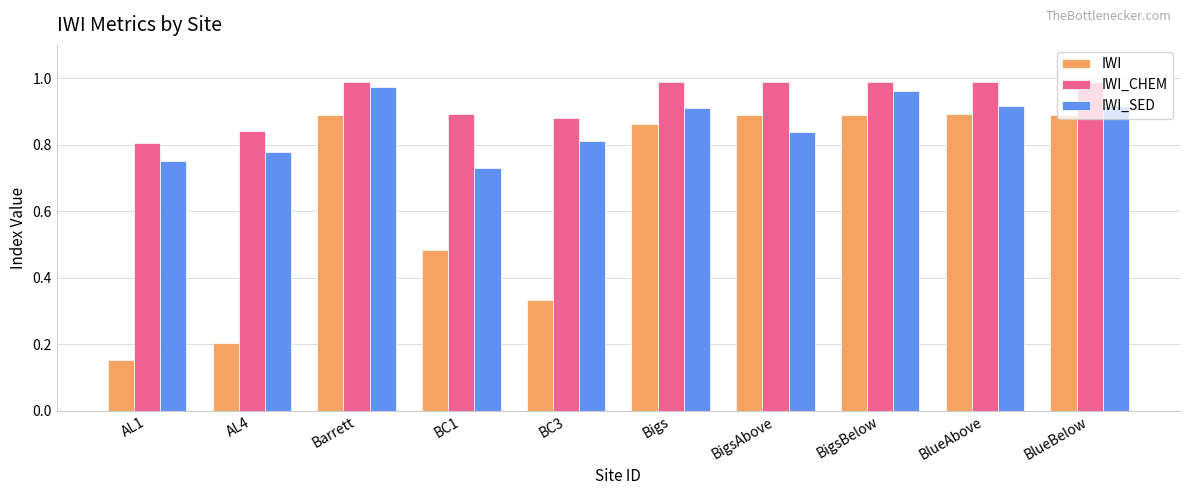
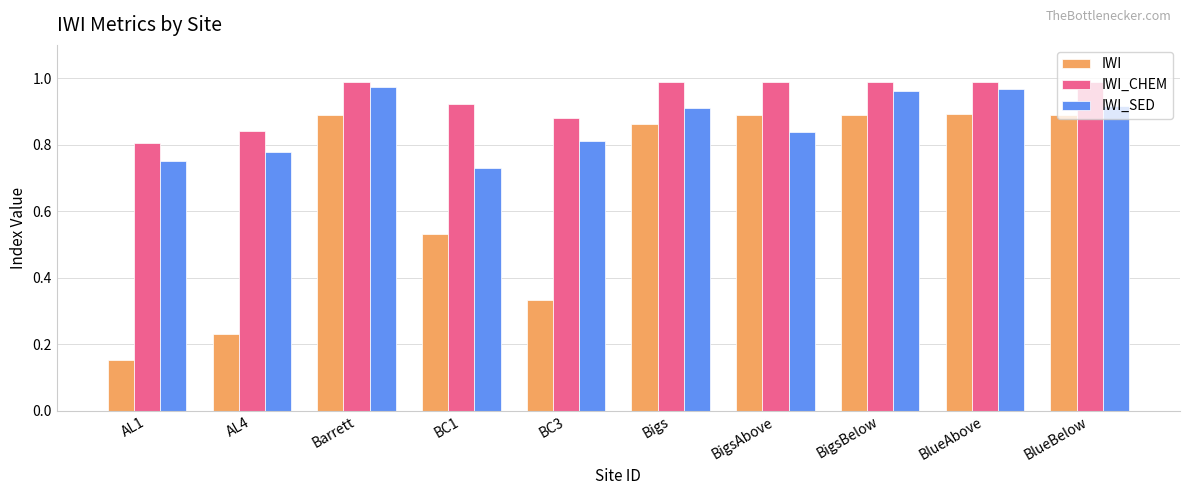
  {
    "IWI": {
      "AL1": 0.15,
-     "AL4": 0.20,
+     "AL4": 0.23,
      "Barrett": 0.89,
-     "BC1": 0.48,
+     "BC1": 0.53,
      "BC3": 0.33,
      "Bigs": 0.86,
      "BigsAbove": 0.89,
      "BigsBelow": 0.89,
      "BlueAbove": 0.89
    },
    "IWI_CHEM": {
      "AL1": 0.80,
      "AL4": 0.84,
      "Barrett": 0.99,
-     "BC1": 0.89,
+     "BC1": 0.92,
      "BC3": 0.88,
      "Bigs": 0.99,
      "BigsAbove": 0.99,
      "BigsBelow": 0.99,
      "BlueAbove": 0.99
    },
    "IWI_SED": {
      "AL1": 0.75,
      "AL4": 0.78,
      "Barrett": 0.97,
      "BC1": 0.73,
      "BC3": 0.81,
      "Bigs": 0.91,
      "BigsAbove": 0.84,
      "BigsBelow": 0.96,
-     "BlueAbove": 0.92
+     "BlueAbove": 0.97
    }
  }
